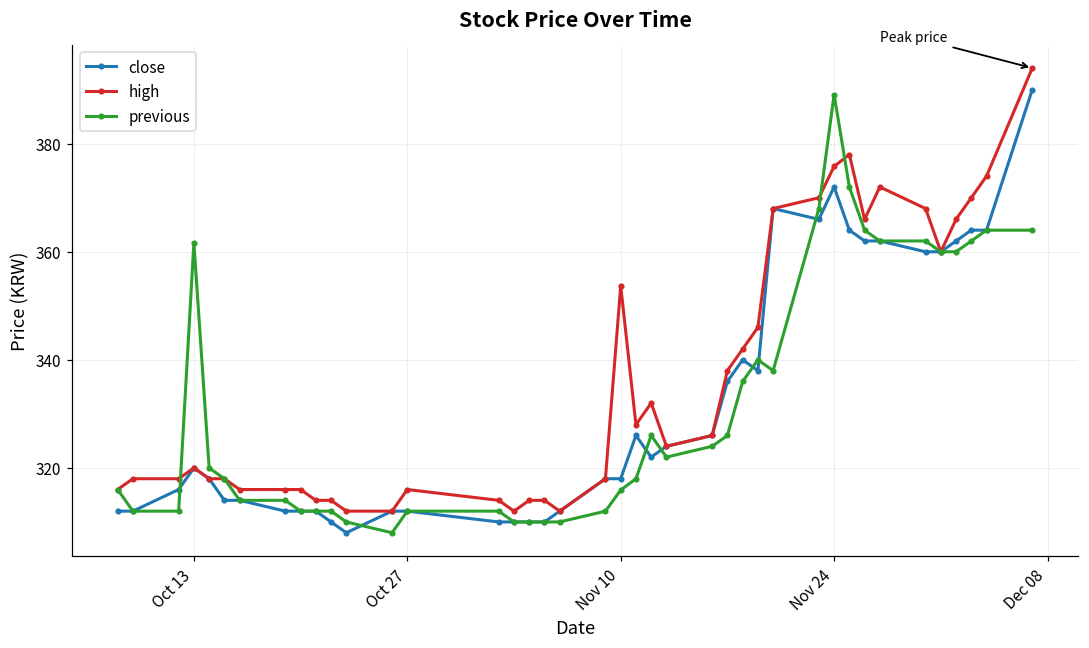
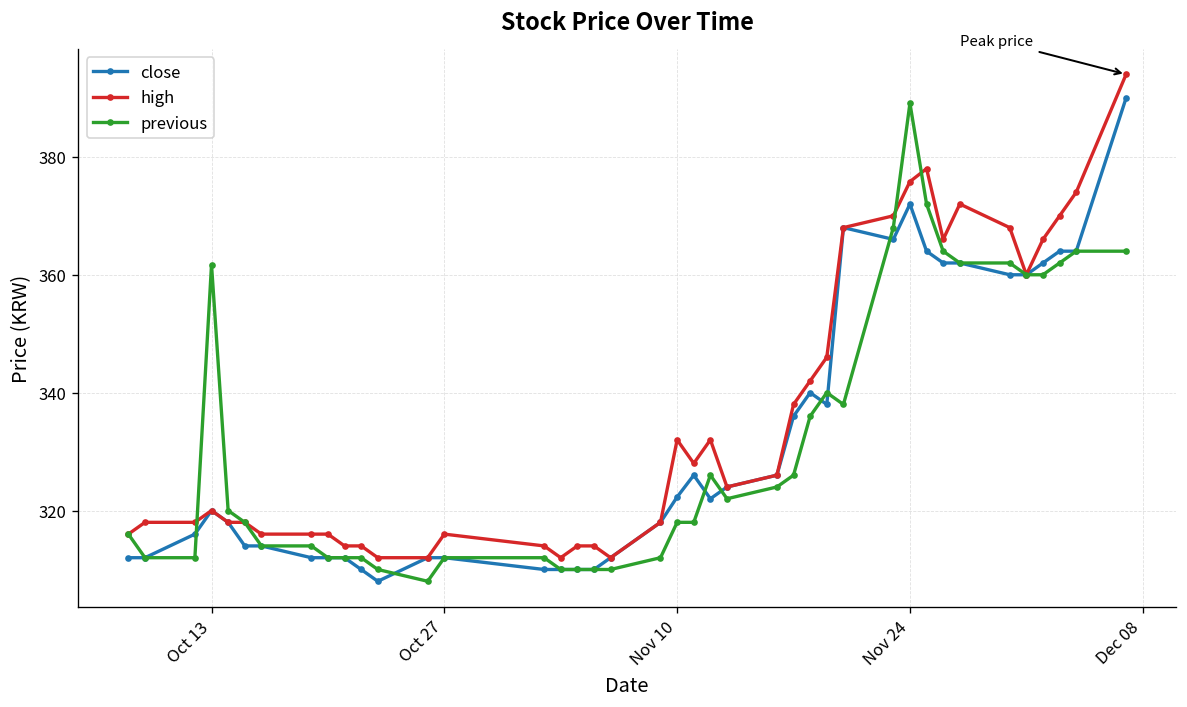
  {
    "close": {
-     "Nov 10": 318,
+     "Nov 10": 322,
      "Nov 24": 372
    },
    "high": {
      "Oct 27": 316,
-     "Nov 10": 354,
+     "Nov 10": 332,
      "Nov 24": 376
    },
    "previous": {
      "Oct 13": 362,
-     "Nov 10": 316,
+     "Nov 10": 318,
      "Nov 24": 389
    }
  }
